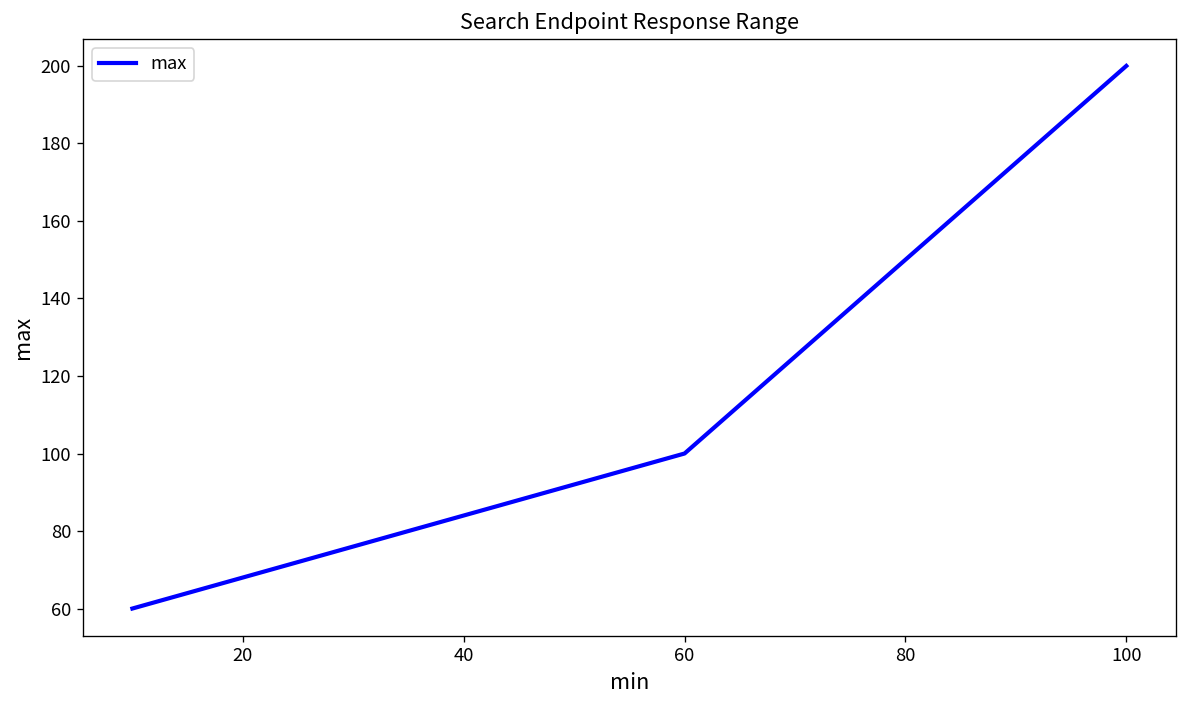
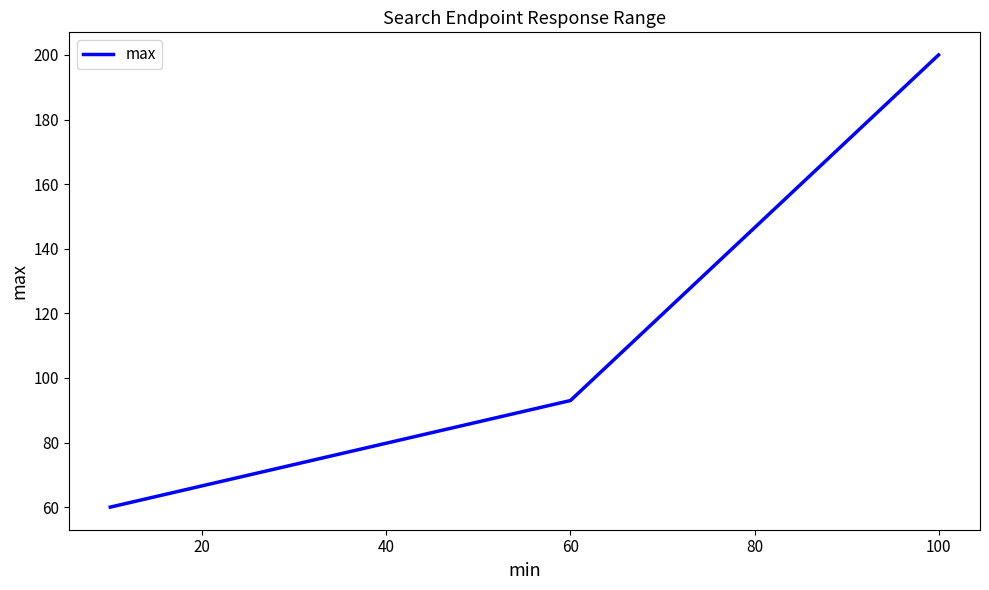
  {
-   "60": 100,
+   "60": 93,
    "100": 200
  }
